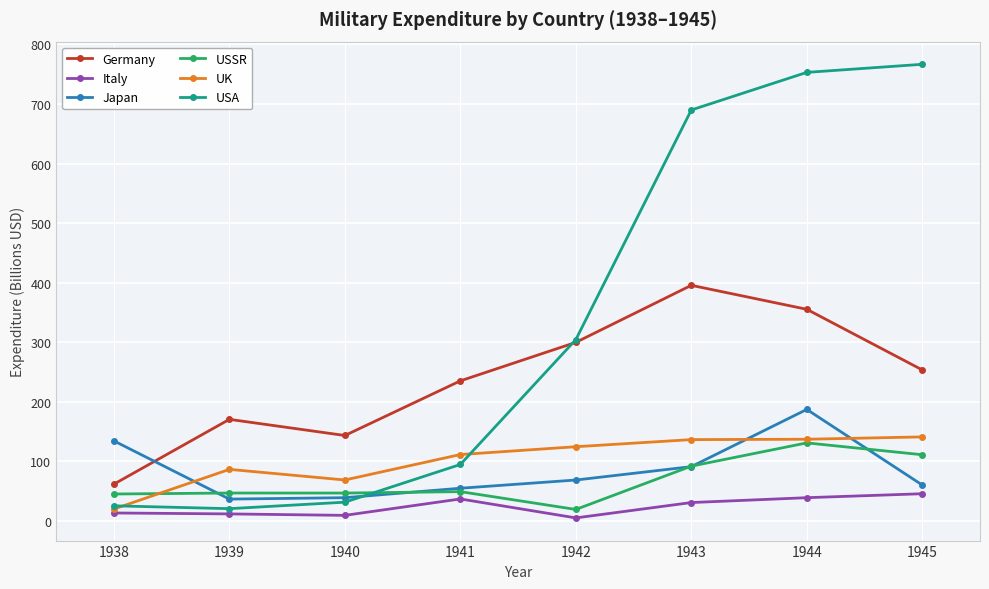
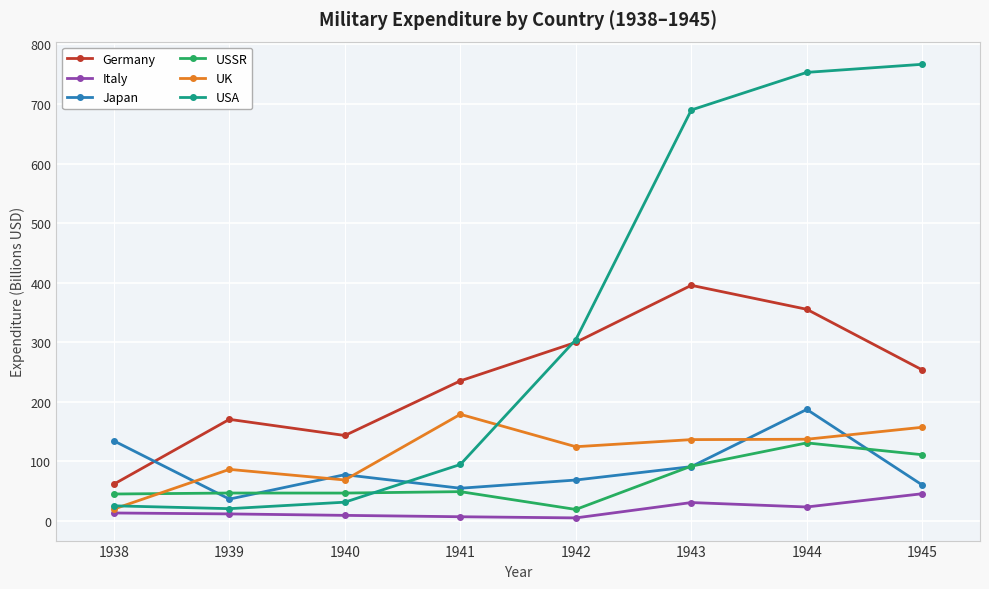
  {
    "Germany": {
      "1938": 60,
      "1939": 170,
      "1940": 140,
      "1941": 230,
      "1942": 300,
      "1943": 400,
      "1944": 360,
      "1945": 250
    },
    "Italy": {
      "1938": 10,
      "1939": 10,
      "1940": 10,
-     "1941": 40,
+     "1941": 10,
      "1942": 0,
      "1943": 30,
-     "1944": 40,
+     "1944": 20,
      "1945": 50
    },
    "Japan": {
      "1938": 130,
      "1939": 40,
-     "1940": 40,
+     "1940": 80,
      "1941": 50,
      "1942": 70,
      "1944": 190,
      "1945": 60
    },
    "UK": {
      "1938": 20,
      "1939": 90,
      "1940": 70,
-     "1941": 110,
+     "1941": 180,
      "1942": 120,
      "1943": 140,
      "1944": 140,
-     "1945": 140
+     "1945": 160
    }
  }
